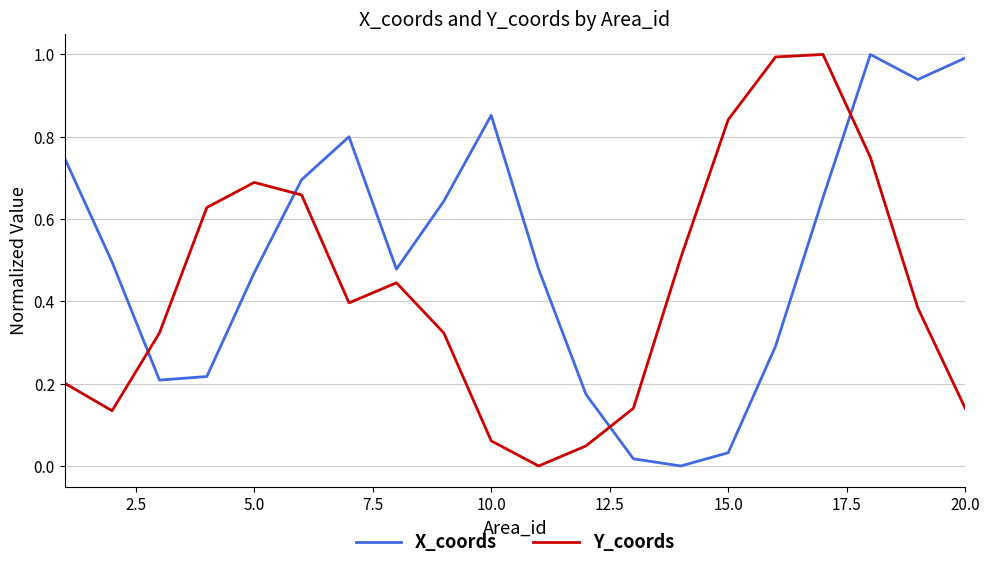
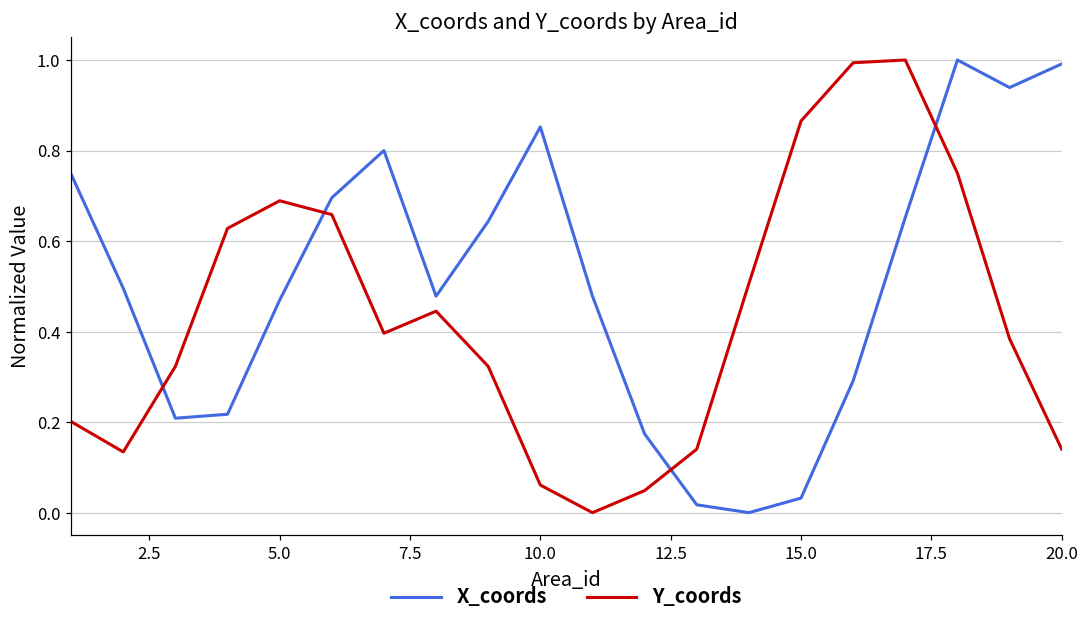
  {
    "X_coords": {
      "5.0": 0.47,
      "10.0": 0.85,
      "15.0": 0.03,
      "20.0": 0.99
    },
    "Y_coords": {
      "5.0": 0.69,
      "10.0": 0.06,
-     "15.0": 0.84,
+     "15.0": 0.87,
      "20.0": 0.14
    }
  }
